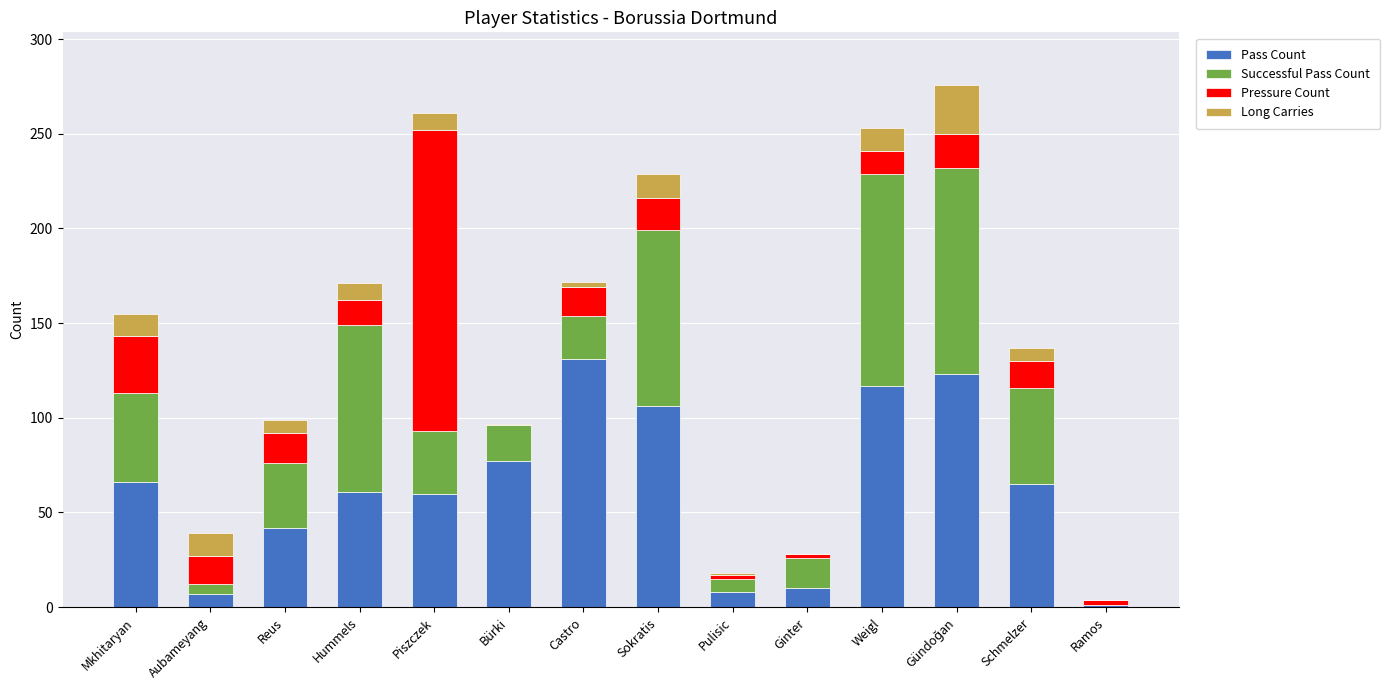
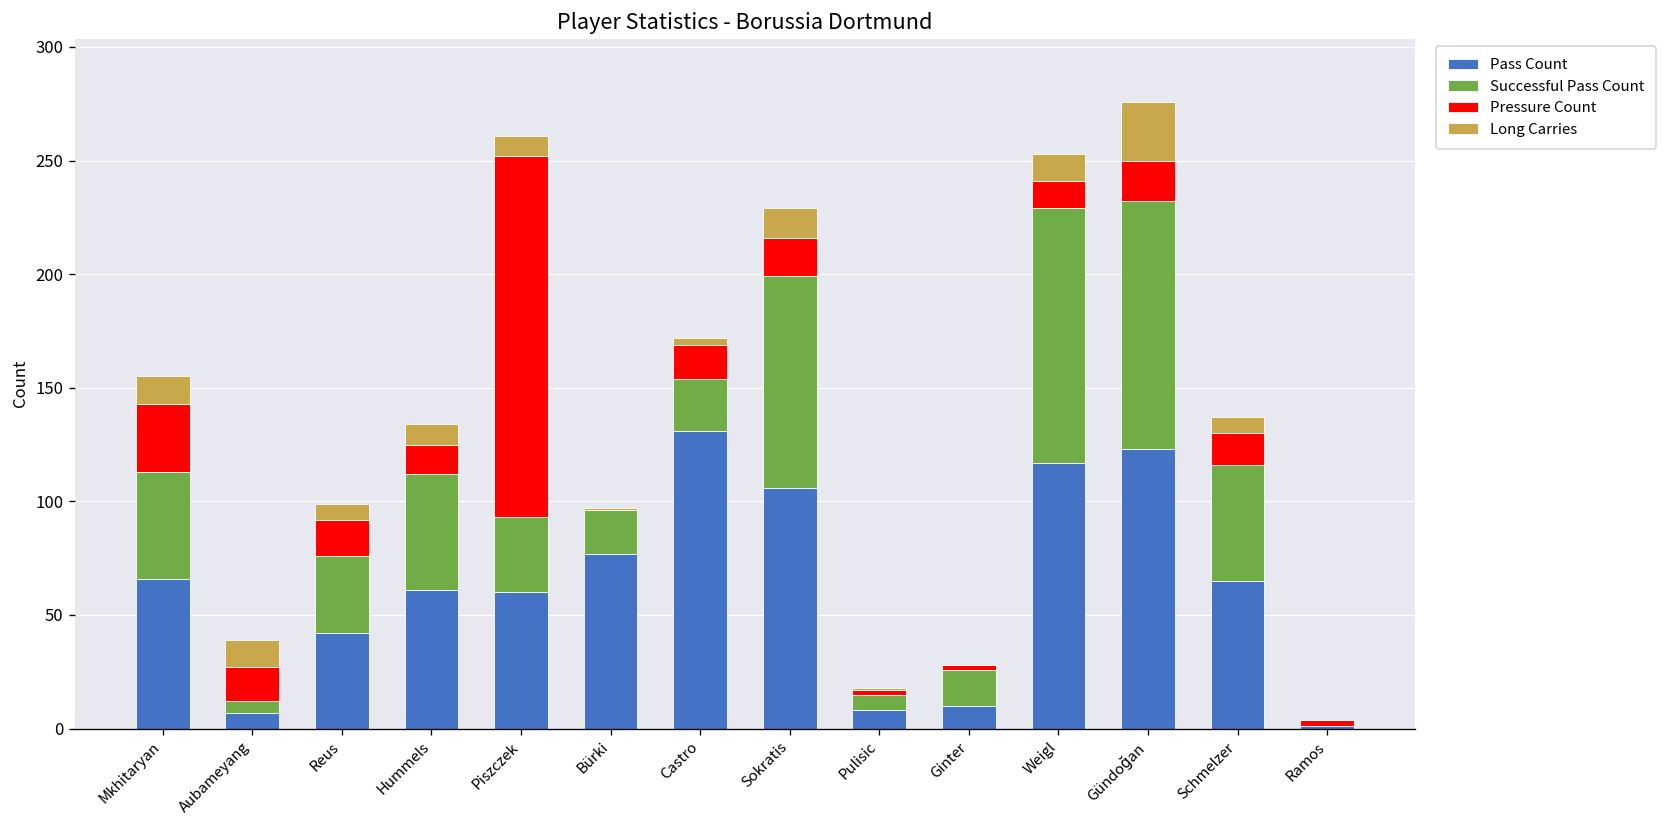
  {
    "Pass Count": {
      "Mkhitaryan": 66,
      "Aubameyang": 7,
      "Reus": 42,
      "Hummels": 61,
      "Piszczek": 60,
      "Bürki": 77,
      "Castro": 131,
      "Sokratis": 106,
      "Pulisic": 8,
      "Ginter": 10,
      "Weigl": 117,
      "Gündoğan": 123,
      "Schmelzer": 65
    },
    "Successful Pass Count": {
      "Mkhitaryan": 47,
      "Aubameyang": 5,
      "Reus": 34,
-     "Hummels": 88,
+     "Hummels": 51,
      "Piszczek": 33,
      "Bürki": 19,
      "Castro": 23,
      "Sokratis": 93,
      "Pulisic": 7,
      "Ginter": 16,
      "Weigl": 112,
      "Gündoğan": 109,
      "Schmelzer": 51,
      "Ramos": 0
    },
    "Pressure Count": {
      "Mkhitaryan": 30,
      "Aubameyang": 15,
      "Reus": 16,
      "Hummels": 13,
      "Piszczek": 159,
      "Bürki": 0,
      "Castro": 15,
      "Sokratis": 17,
      "Pulisic": 2,
      "Ginter": 2,
      "Weigl": 12,
      "Gündoğan": 18,
      "Schmelzer": 14,
      "Ramos": 3
    },
    "Long Carries": {
      "Mkhitaryan": 12,
      "Aubameyang": 12,
      "Reus": 7,
      "Hummels": 9,
      "Piszczek": 9,
      "Castro": 3,
      "Sokratis": 13,
      "Ginter": 0,
      "Weigl": 12,
      "Gündoğan": 26,
      "Schmelzer": 7,
      "Ramos": 0
    }
  }
